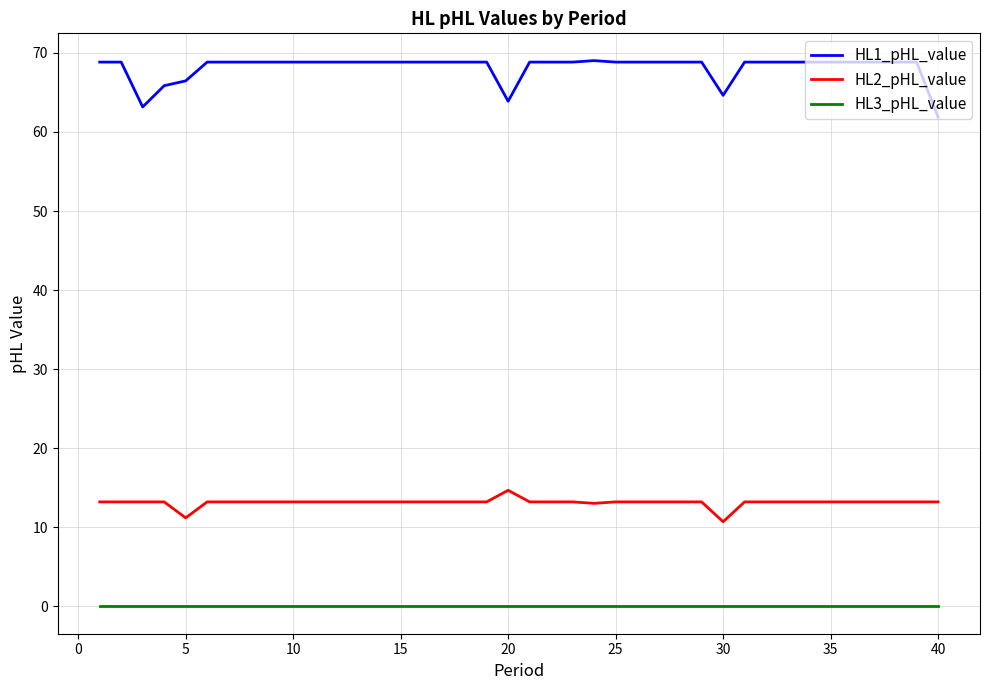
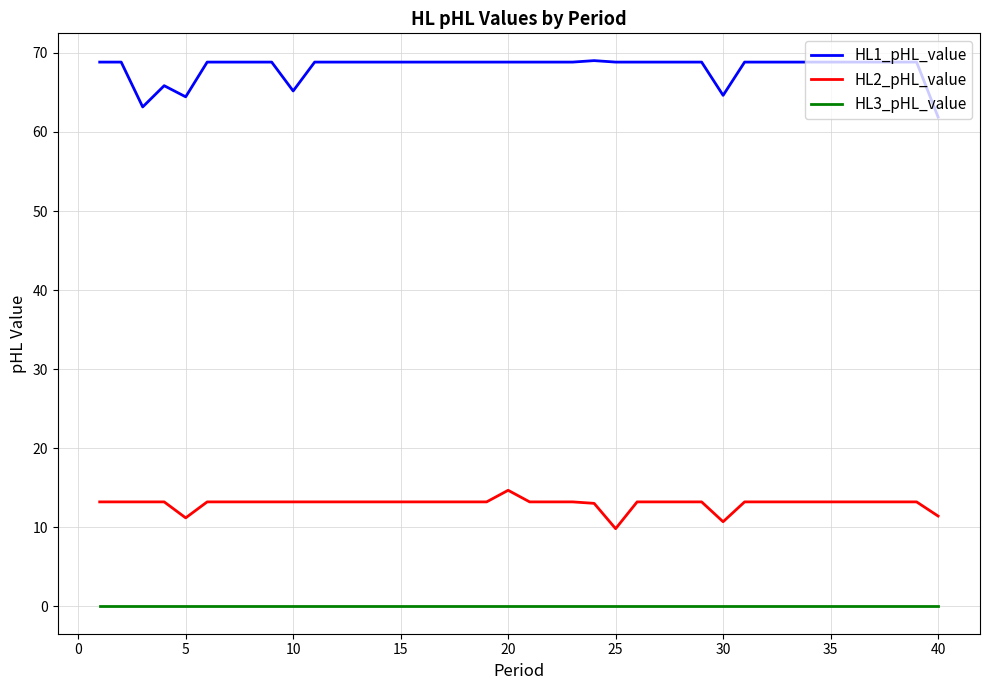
  {
    "HL1_pHL_value": {
-     "5": 66,
-     "10": 69,
+     "5": 64,
+     "10": 65,
      "15": 69,
-     "20": 64,
+     "20": 69,
      "25": 69,
      "30": 65
    },
    "HL2_pHL_value": {
      "5": 11,
      "10": 13,
      "15": 13,
      "20": 15,
-     "25": 13,
+     "25": 10,
      "30": 11,
      "35": 13,
-     "40": 13
+     "40": 11
    },
    "HL3_pHL_value": {
      "5": 0,
      "10": 0,
      "15": 0,
      "20": 0,
      "25": 0,
      "30": 0,
      "35": 0,
      "40": 0
    }
  }
